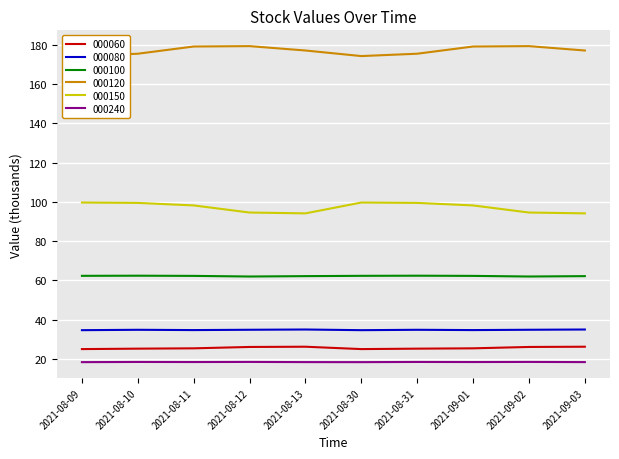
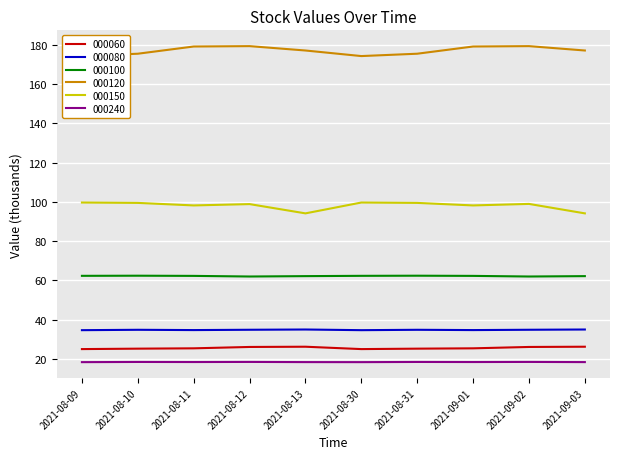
  {
    "000060": {
      "2021-08-09": 25,
      "2021-08-10": 25,
      "2021-08-11": 25,
      "2021-08-12": 26,
      "2021-08-13": 26,
      "2021-08-30": 25,
      "2021-08-31": 25,
      "2021-09-01": 25,
      "2021-09-02": 26,
      "2021-09-03": 26
    },
    "000080": {
      "2021-08-09": 35,
      "2021-08-10": 35,
      "2021-08-11": 35,
      "2021-08-12": 35,
      "2021-08-13": 35,
      "2021-08-30": 35,
      "2021-08-31": 35,
      "2021-09-01": 35,
      "2021-09-02": 35,
      "2021-09-03": 35
    },
    "000100": {
      "2021-08-09": 62,
      "2021-08-10": 62,
      "2021-08-11": 62,
      "2021-08-12": 62,
      "2021-08-13": 62,
      "2021-08-30": 62,
      "2021-08-31": 62,
      "2021-09-01": 62,
      "2021-09-02": 62,
      "2021-09-03": 62
    },
    "000120": {
      "2021-08-10": 175,
      "2021-08-11": 179,
      "2021-08-12": 179,
      "2021-08-13": 177,
      "2021-08-30": 174,
      "2021-08-31": 175,
      "2021-09-01": 179,
      "2021-09-02": 179,
      "2021-09-03": 177
    },
    "000150": {
      "2021-08-09": 100,
      "2021-08-10": 99,
      "2021-08-11": 98,
-     "2021-08-12": 95,
+     "2021-08-12": 99,
      "2021-08-13": 94,
      "2021-08-30": 100,
      "2021-08-31": 99,
      "2021-09-01": 98,
-     "2021-09-02": 95,
+     "2021-09-02": 99,
      "2021-09-03": 94
    },
    "000240": {
      "2021-08-09": 18,
      "2021-08-10": 19,
      "2021-08-11": 19,
      "2021-08-12": 19,
      "2021-08-13": 18,
      "2021-08-30": 18,
      "2021-08-31": 19,
      "2021-09-01": 19,
      "2021-09-02": 19,
      "2021-09-03": 18
    }
  }
